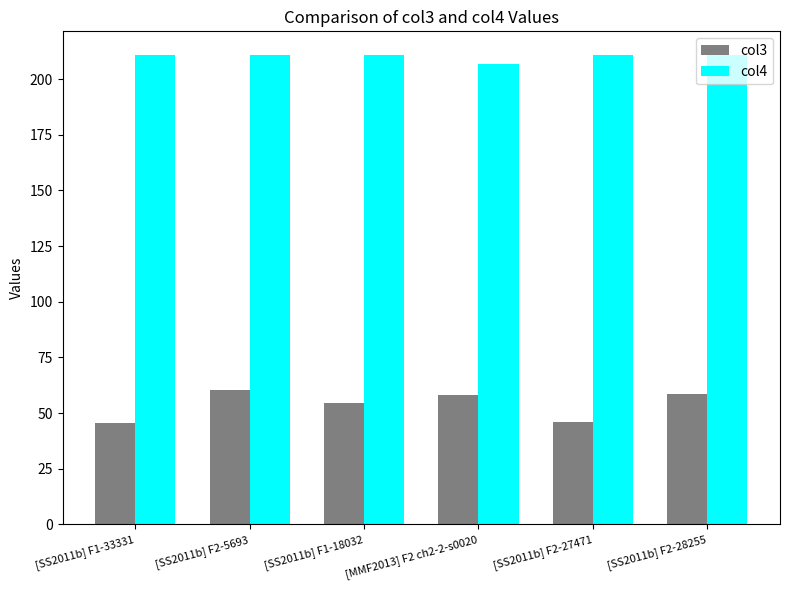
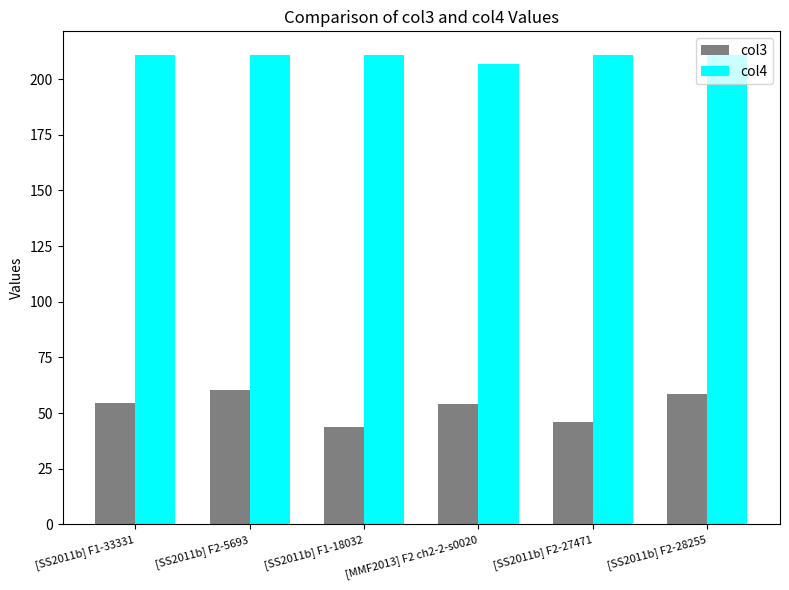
  {
    "col3": {
-     "[SS2011b] F1-33331": 45,
+     "[SS2011b] F1-33331": 54,
      "[SS2011b] F2-5693": 60,
-     "[SS2011b] F1-18032": 54,
-     "[MMF2013] F2 ch2-2-s0020": 58,
+     "[SS2011b] F1-18032": 44,
+     "[MMF2013] F2 ch2-2-s0020": 54,
      "[SS2011b] F2-27471": 46,
      "[SS2011b] F2-28255": 59
    },
    "col4": {
      "[SS2011b] F1-33331": 211,
      "[SS2011b] F2-5693": 211,
      "[SS2011b] F1-18032": 211,
      "[MMF2013] F2 ch2-2-s0020": 207,
      "[SS2011b] F2-27471": 211
    }
  }
